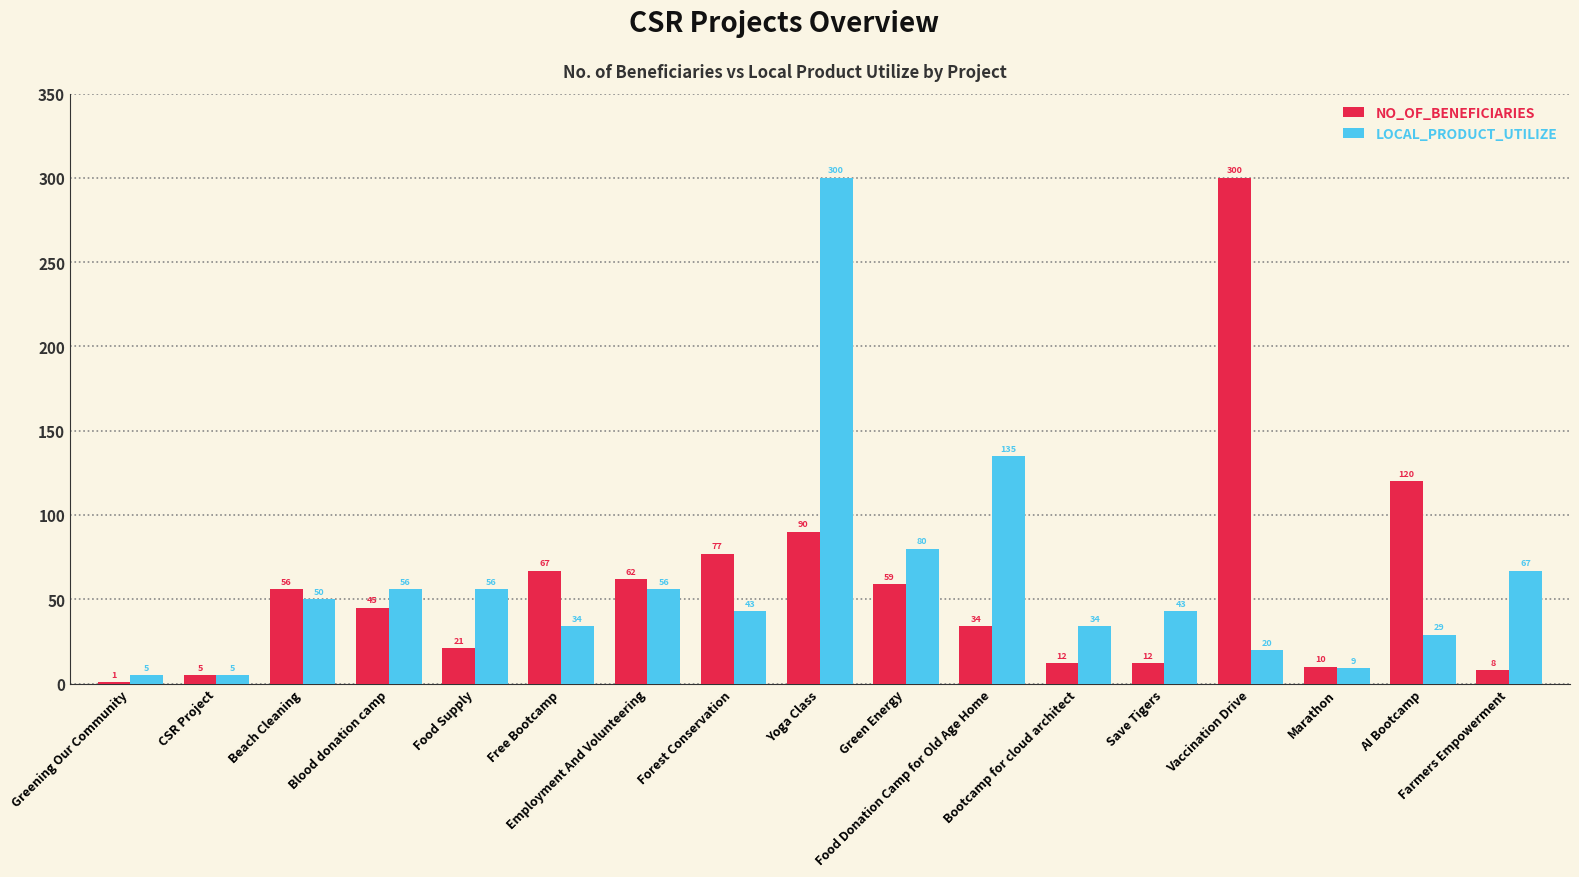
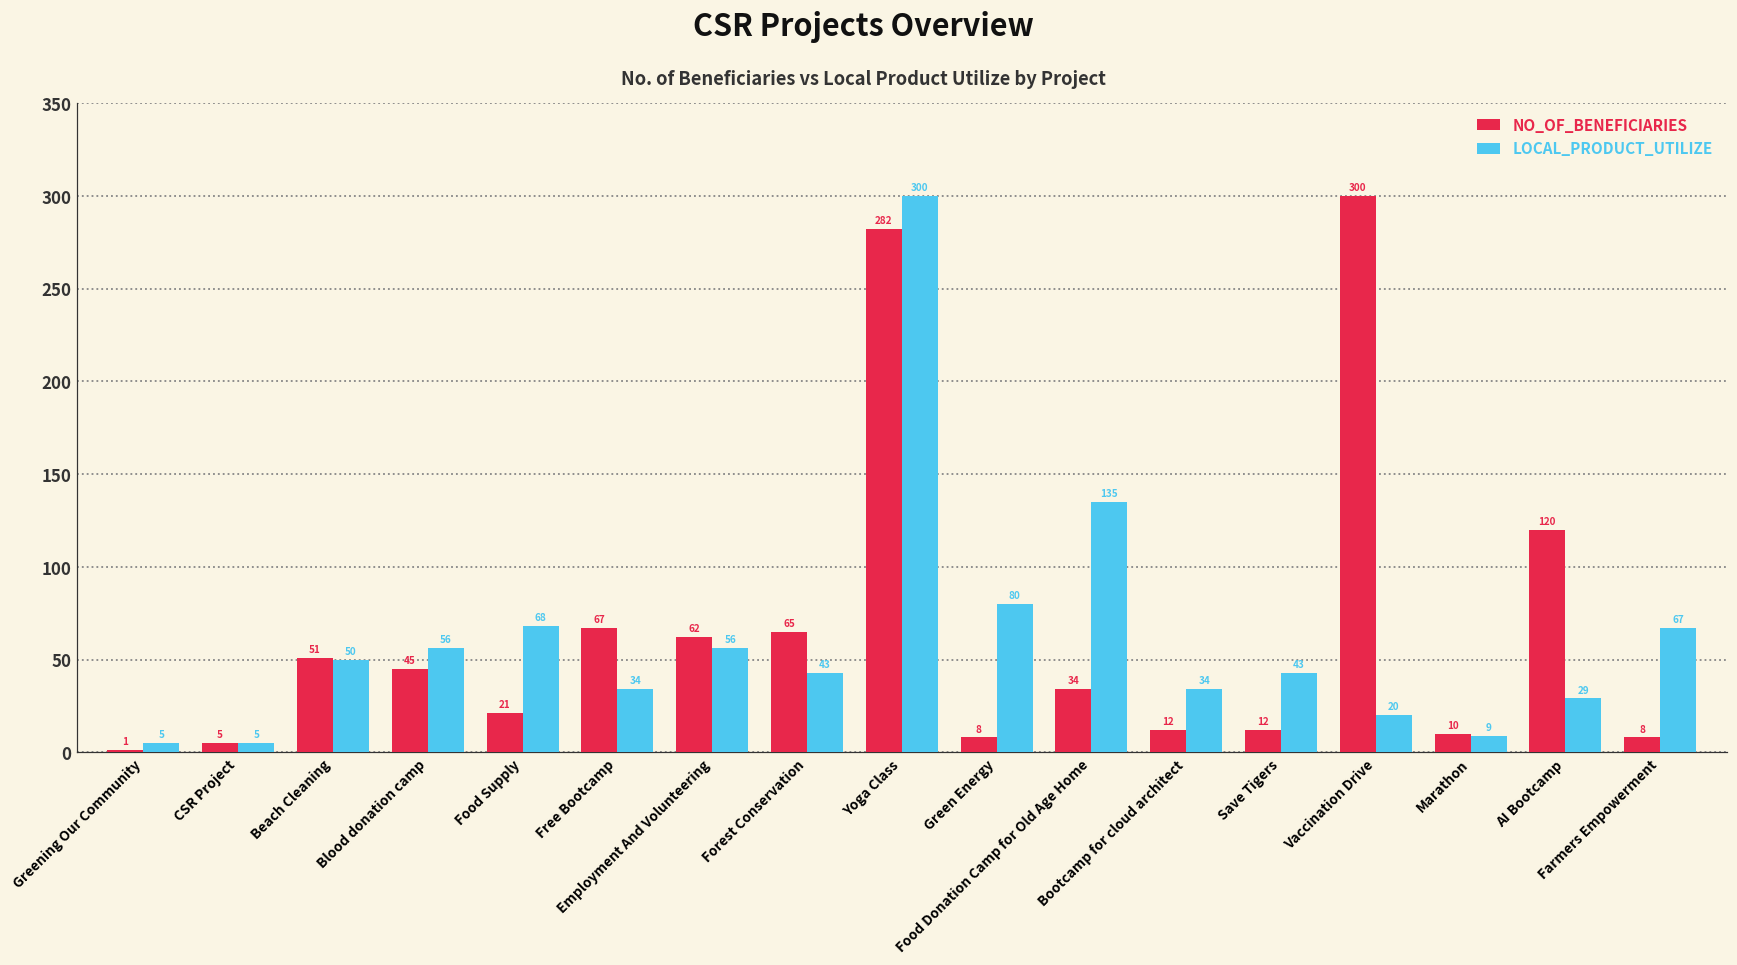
  {
    "NO_OF_BENEFICIARIES": {
      "Greening Our Community": 1,
      "CSR Project": 5,
-     "Beach Cleaning": 56,
+     "Beach Cleaning": 51,
      "Blood donation camp": 45,
      "Food Supply": 21,
      "Free Bootcamp": 67,
      "Employment And Volunteering": 62,
-     "Forest Conservation": 77,
-     "Yoga Class": 90,
-     "Green Energy": 59,
+     "Forest Conservation": 65,
+     "Yoga Class": 282,
+     "Green Energy": 8,
      "Food Donation Camp for Old Age Home": 34,
      "Bootcamp for cloud architect": 12,
      "Save Tigers": 12,
      "Vaccination Drive": 300,
      "Marathon": 10,
      "AI Bootcamp": 120,
      "Farmers Empowerment": 8
    },
    "LOCAL_PRODUCT_UTILIZE": {
      "Greening Our Community": 5,
      "CSR Project": 5,
      "Beach Cleaning": 50,
      "Blood donation camp": 56,
-     "Food Supply": 56,
+     "Food Supply": 68,
      "Free Bootcamp": 34,
      "Employment And Volunteering": 56,
      "Forest Conservation": 43,
      "Yoga Class": 300,
      "Green Energy": 80,
      "Food Donation Camp for Old Age Home": 135,
      "Bootcamp for cloud architect": 34,
      "Save Tigers": 43,
      "Vaccination Drive": 20,
      "Marathon": 9,
      "AI Bootcamp": 29,
      "Farmers Empowerment": 67
    }
  }
